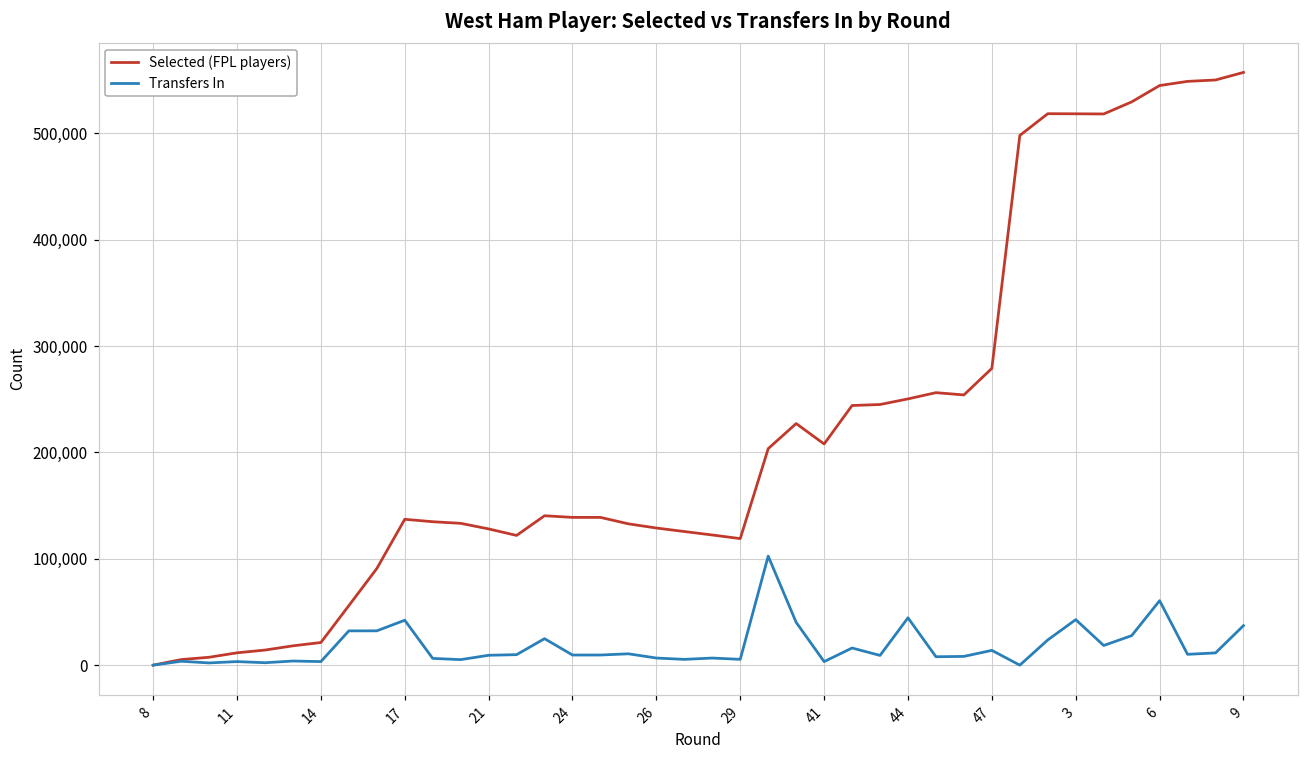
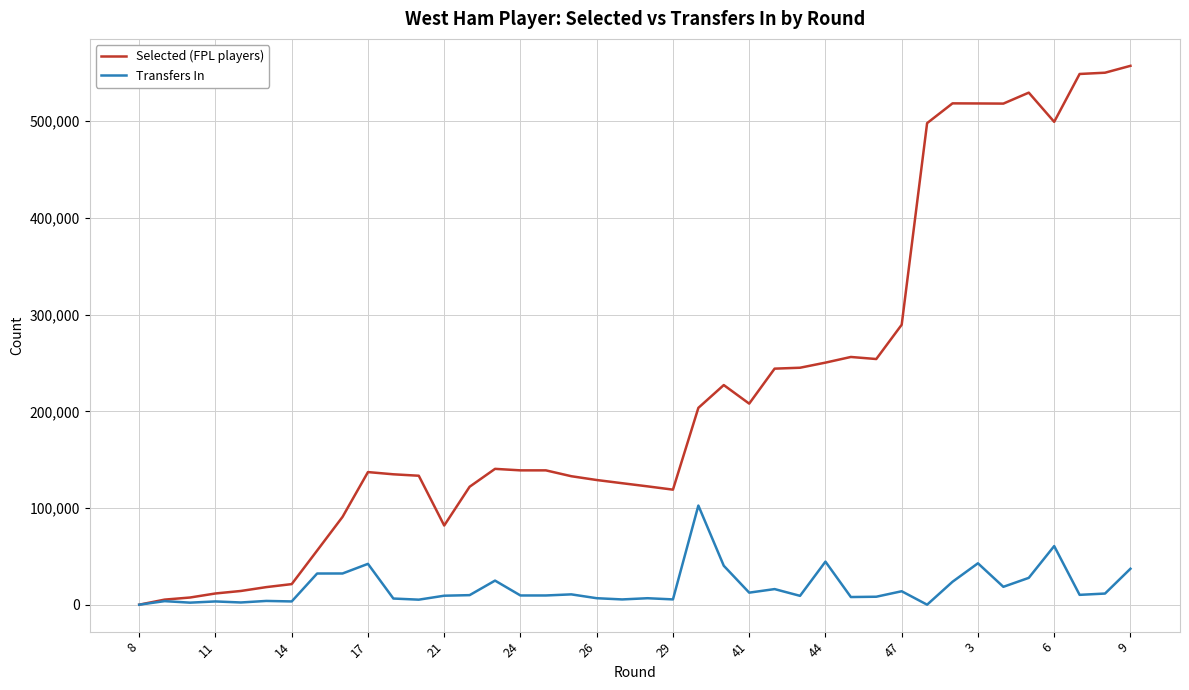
  {
    "Selected (FPL players)": {
-     "21": "130,000",
+     "21": "80,000",
      "24": "140,000",
      "41": "210,000",
      "44": "250,000",
-     "47": "280,000",
+     "47": "290,000",
      "3": "520,000",
-     "6": "540,000",
+     "6": "500,000",
      "9": "560,000"
    },
    "Transfers In": {
      "21": "10,000",
      "24": "10,000",
-     "41": "0",
+     "41": "10,000",
      "44": "40,000",
      "47": "10,000",
      "3": "40,000",
      "6": "60,000",
      "9": "40,000"
    }
  }
